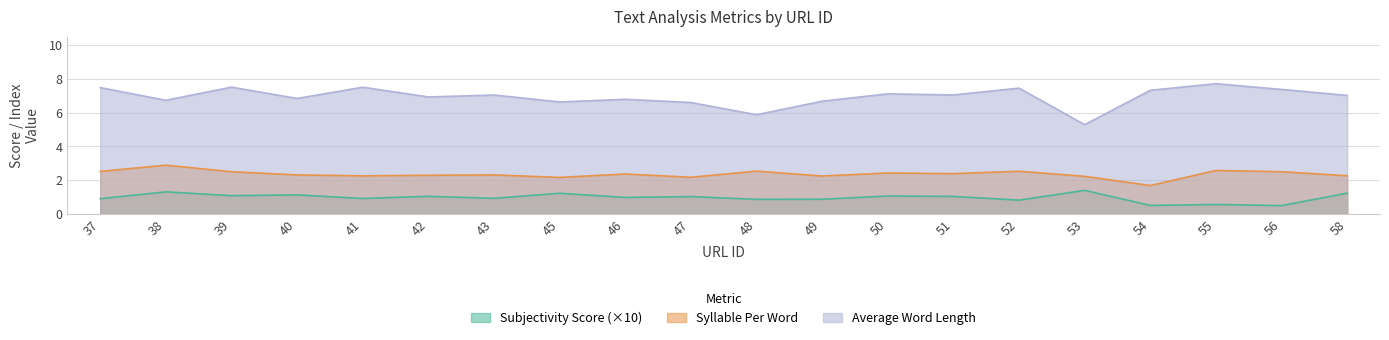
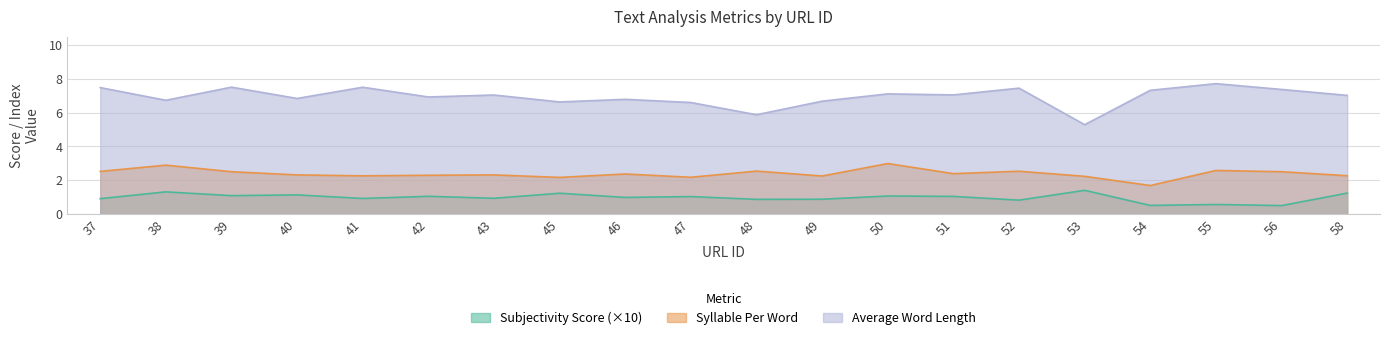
  {
    "Subjectivity Score (×10)": {
      "37": 0.9,
      "38": 1.3,
      "39": 1.1,
      "40": 1.1,
      "41": 0.9,
      "42": 1.0,
      "43": 0.9,
      "45": 1.2,
      "46": 1.0,
      "47": 1.0,
      "48": 0.9,
      "49": 0.9,
      "50": 1.1,
      "51": 1.0,
      "52": 0.8,
      "53": 1.4,
      "54": 0.5,
      "55": 0.6,
      "56": 0.5,
      "58": 1.2
    },
    "Syllable Per Word": {
      "37": 2.5,
      "38": 2.9,
      "39": 2.5,
      "40": 2.3,
      "41": 2.3,
      "42": 2.3,
      "43": 2.3,
      "45": 2.2,
      "46": 2.4,
      "47": 2.2,
      "48": 2.5,
      "49": 2.2,
-     "50": 2.4,
+     "50": 3.0,
      "51": 2.4,
      "52": 2.5,
      "53": 2.2,
      "54": 1.7,
      "55": 2.6,
      "56": 2.5,
      "58": 2.3
    },
    "Average Word Length": {
      "37": 7.5,
      "38": 6.7,
      "39": 7.5,
      "40": 6.8,
      "41": 7.5,
      "42": 6.9,
      "43": 7.0,
      "45": 6.6,
      "46": 6.8,
      "47": 6.6,
      "48": 5.9,
      "49": 6.7,
      "50": 7.1,
      "51": 7.0,
      "52": 7.4,
      "53": 5.3,
      "54": 7.3,
      "55": 7.7,
      "56": 7.4,
      "58": 7.0
    }
  }
